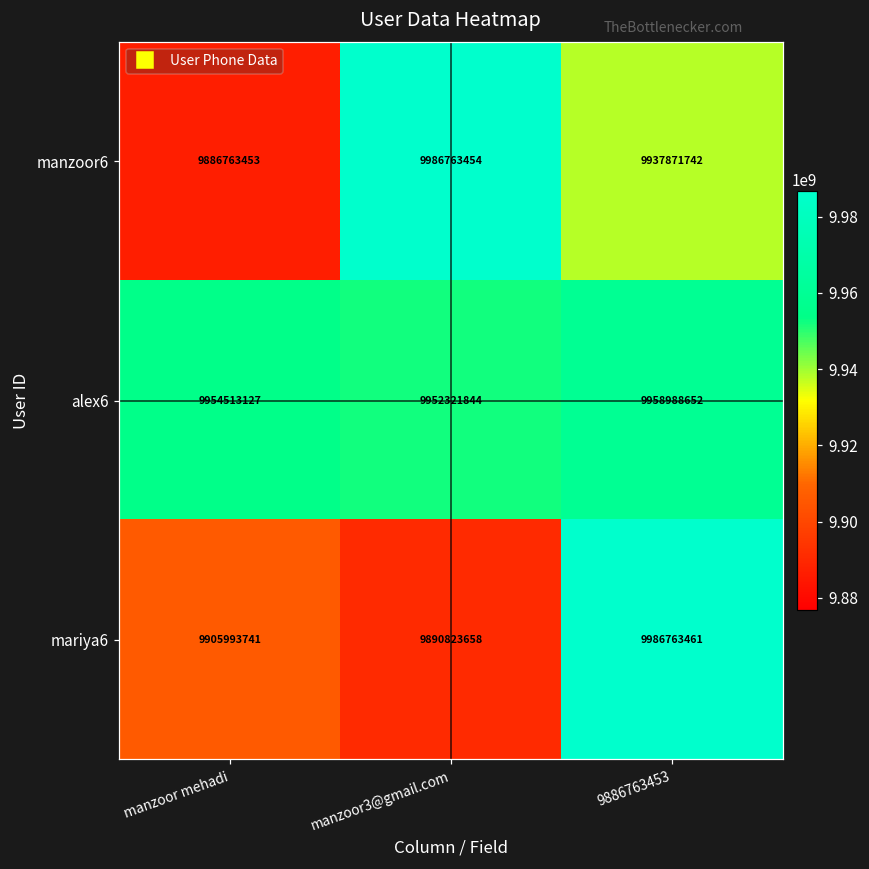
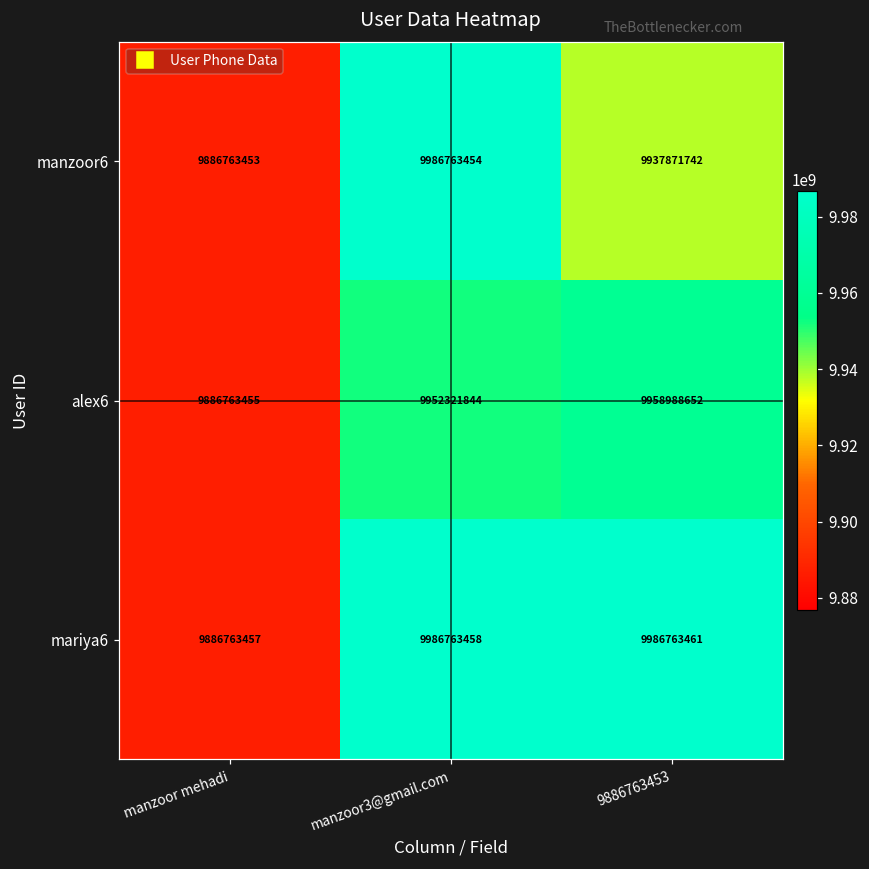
  {
    "manzoor6": {
      "manzoor mehadi": 9886763453,
      "manzoor3@gmail.com": 9986763454,
      "9886763453": 9937871742
    },
    "alex6": {
-     "manzoor mehadi": 9954513127,
+     "manzoor mehadi": 9886763455,
      "manzoor3@gmail.com": 9952321844,
      "9886763453": 9958988652
    },
    "mariya6": {
-     "manzoor mehadi": 9905993741,
-     "manzoor3@gmail.com": 9890823658,
+     "manzoor mehadi": 9886763457,
+     "manzoor3@gmail.com": 9986763458,
      "9886763453": 9986763461
    }
  }
